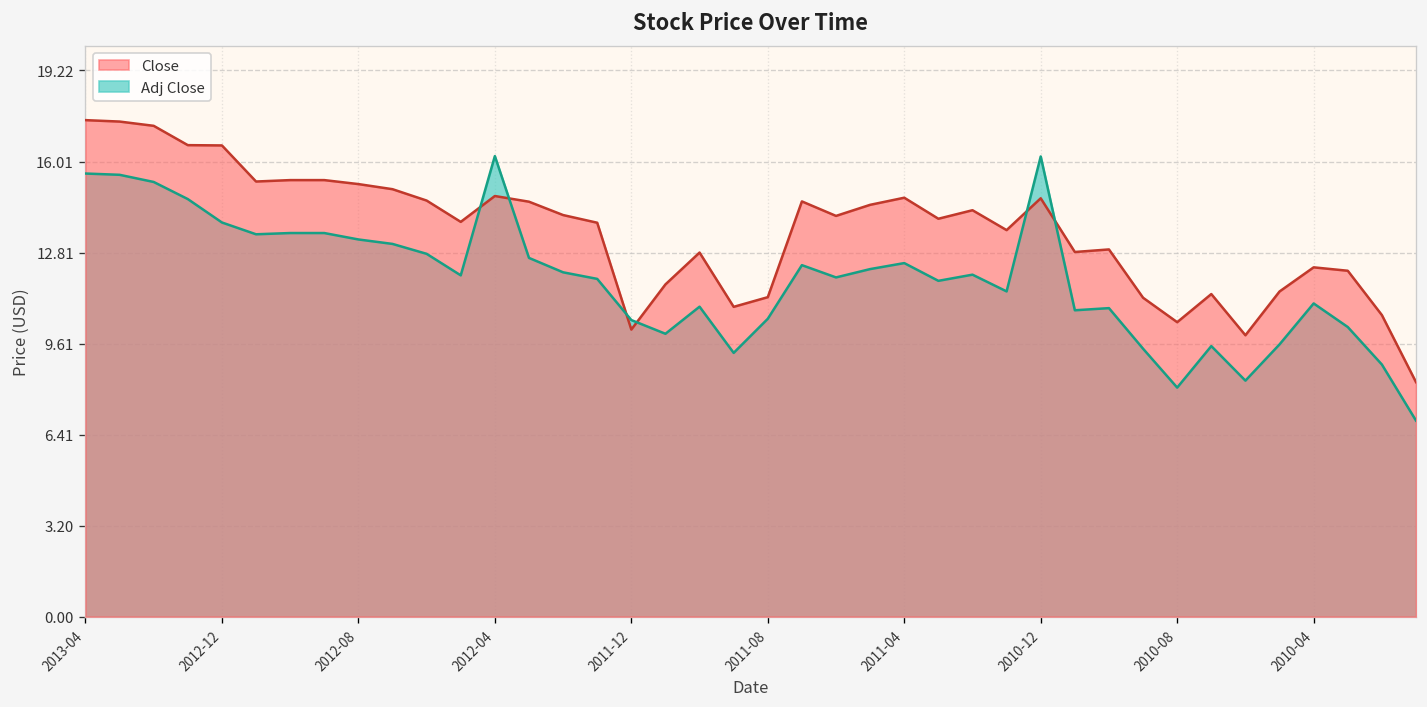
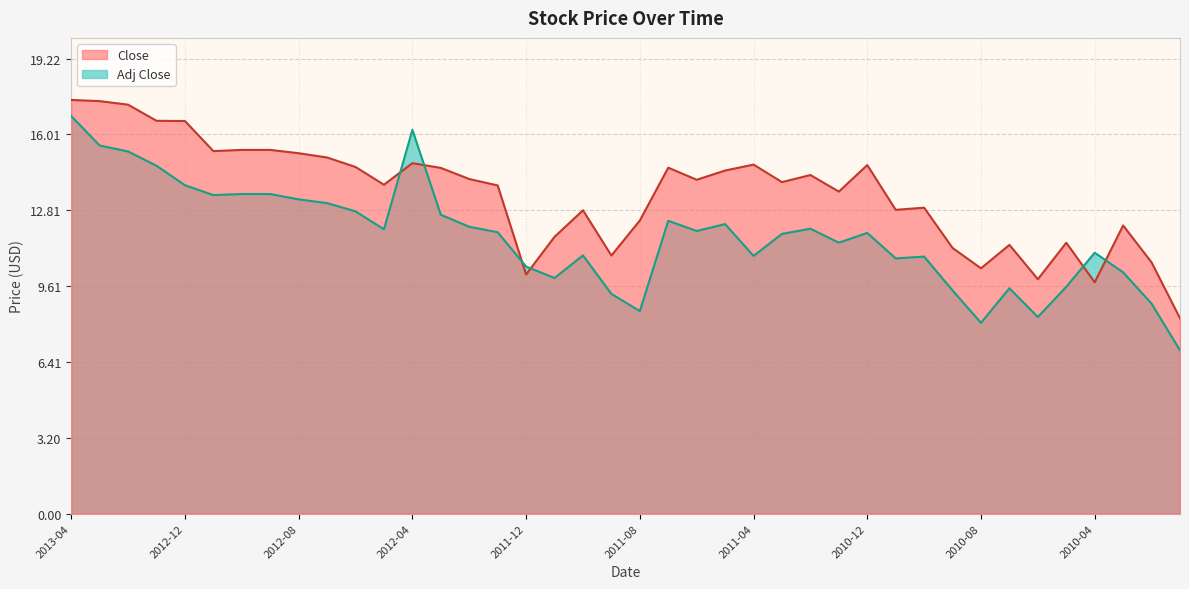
  {
    "Close": {
      "2013-04": 17.5,
      "2012-12": 16.6,
      "2012-08": 15.2,
      "2012-04": 14.8,
      "2011-12": 10.1,
-     "2011-08": 11.2,
+     "2011-08": 12.4,
      "2011-04": 14.7,
      "2010-12": 14.7,
      "2010-08": 10.4,
-     "2010-04": 12.3
+     "2010-04": 9.8
    },
    "Adj Close": {
-     "2013-04": 15.6,
+     "2013-04": 16.8,
      "2012-12": 13.9,
      "2012-08": 13.3,
      "2012-04": 16.2,
      "2011-12": 10.4,
-     "2011-08": 10.5,
-     "2011-04": 12.4,
-     "2010-12": 16.2,
+     "2011-08": 8.6,
+     "2011-04": 10.9,
+     "2010-12": 11.9,
      "2010-08": 8.1,
      "2010-04": 11.0
    }
  }
